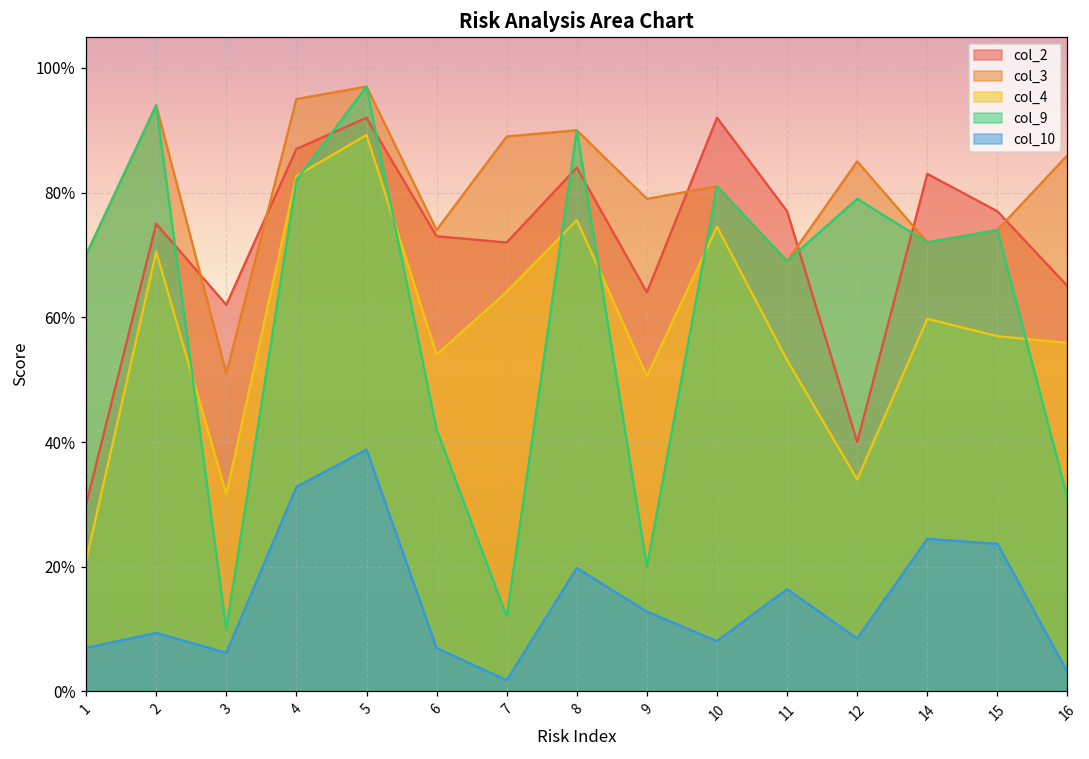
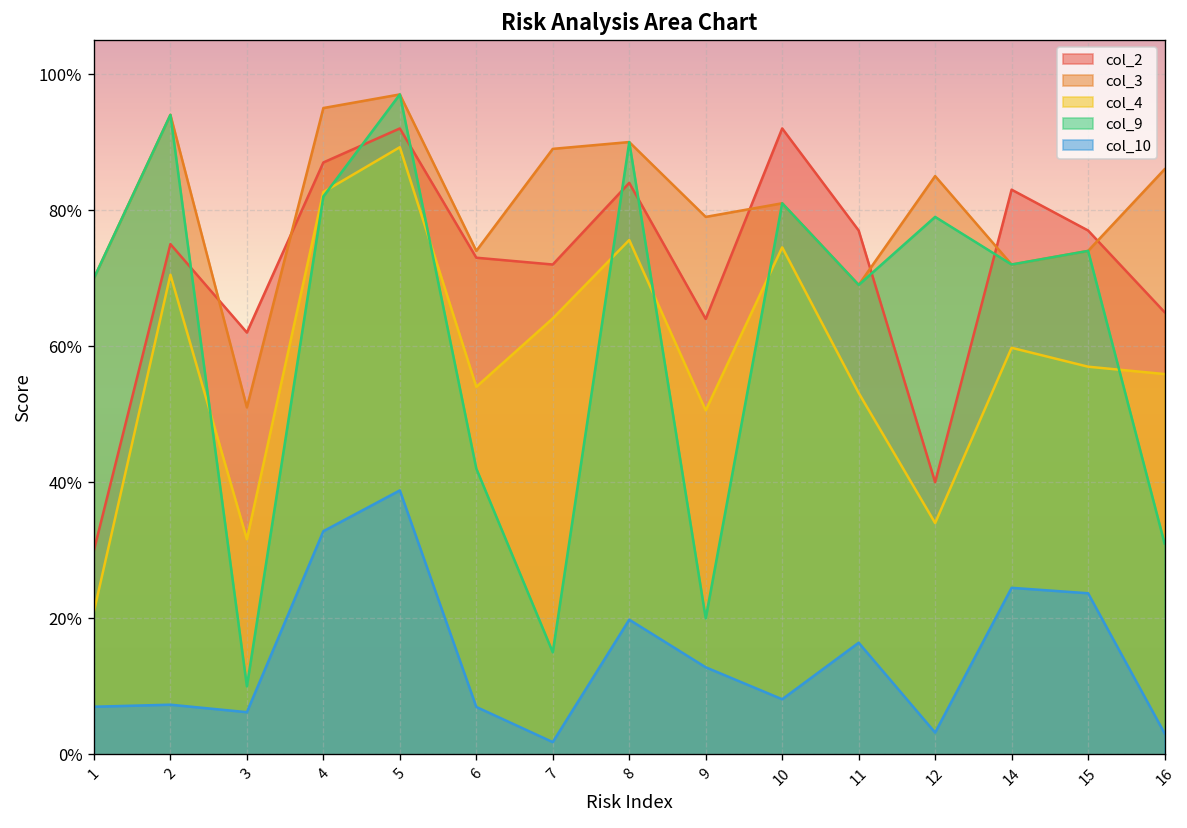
  {
    "col_9": {
      "3": "10%",
      "4": "82%",
      "6": "42%",
-     "7": "12%",
+     "7": "15%",
      "9": "20%",
      "12": "79%",
      "16": "31%"
    },
    "col_10": {
      "1": "7%",
-     "2": "9%",
+     "2": "7%",
      "3": "6%",
      "4": "33%",
      "5": "39%",
      "6": "7%",
      "7": "2%",
      "8": "20%",
      "9": "13%",
      "10": "8%",
      "11": "16%",
-     "12": "9%",
+     "12": "3%",
      "14": "24%",
      "15": "24%",
      "16": "3%"
    }
  }
